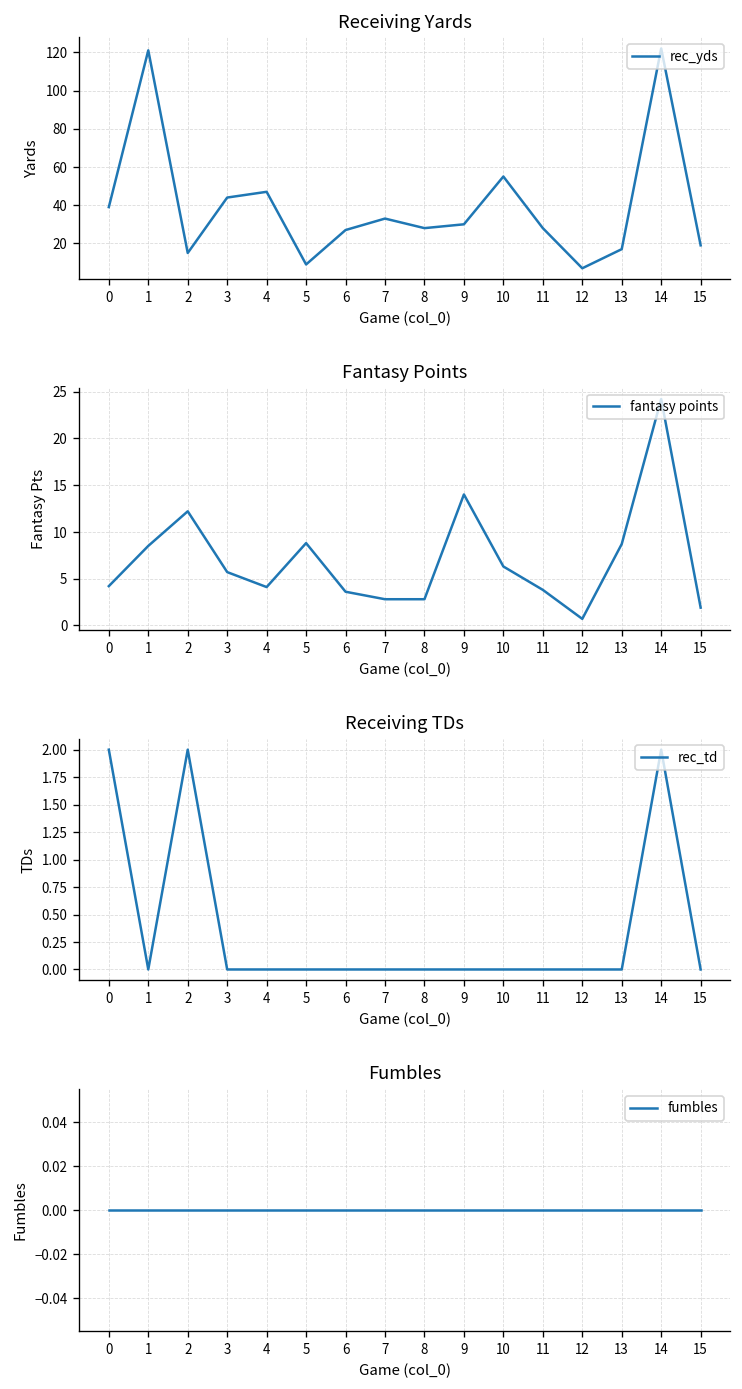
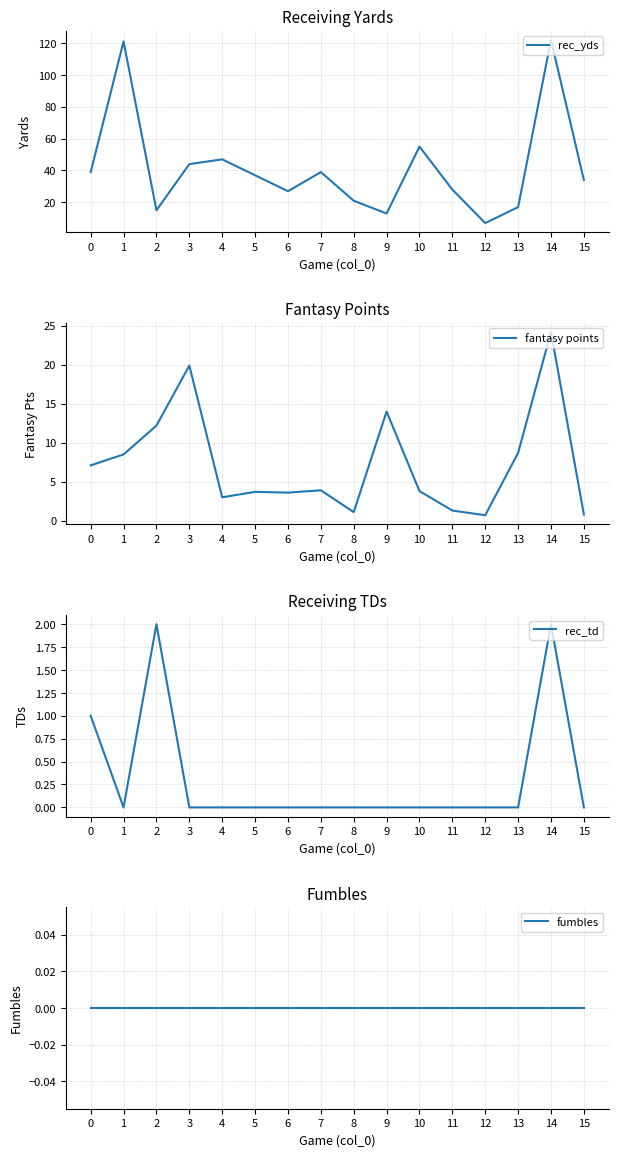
  {
    "Receiving Yards": {
      "0": 39,
      "1": 121,
      "2": 15,
      "3": 44,
      "4": 47,
-     "5": 9,
+     "5": 37,
      "6": 27,
-     "7": 33,
-     "8": 28,
-     "9": 30,
+     "7": 39,
+     "8": 21,
+     "9": 13,
      "10": 55,
      "11": 28,
      "12": 7,
      "13": 17,
-     "15": 19
+     "15": 34
    },
    "Fantasy Points": {
-     "0": 4,
+     "0": 7,
      "1": 9,
      "2": 12,
-     "3": 6,
-     "4": 4,
-     "5": 9,
+     "3": 20,
+     "4": 3,
+     "5": 4,
      "6": 4,
-     "7": 3,
-     "8": 3,
+     "7": 4,
+     "8": 1,
      "9": 14,
-     "10": 6,
-     "11": 4,
+     "10": 4,
+     "11": 1,
      "12": 1,
      "13": 9,
-     "15": 2
+     "15": 1
    },
    "Receiving TDs": {
-     "0": 2,
+     "0": 1,
      "1": 0,
      "2": 2,
      "3": 0,
      "4": 0,
      "5": 0,
      "6": 0,
      "7": 0,
      "8": 0,
      "9": 0,
      "10": 0,
      "11": 0,
      "12": 0,
      "13": 0,
      "15": 0
    },
    "Fumbles": {
      "0": 0.000,
      "1": 0.000,
      "2": 0.000,
      "3": 0.000,
      "4": 0.000,
      "5": 0.000,
      "6": 0.000,
      "7": 0.000,
      "8": 0.000,
      "9": 0.000,
      "10": 0.000,
      "11": 0.000,
      "12": 0.000,
      "13": 0.000,
      "14": 0.000,
      "15": 0.000
    }
  }
